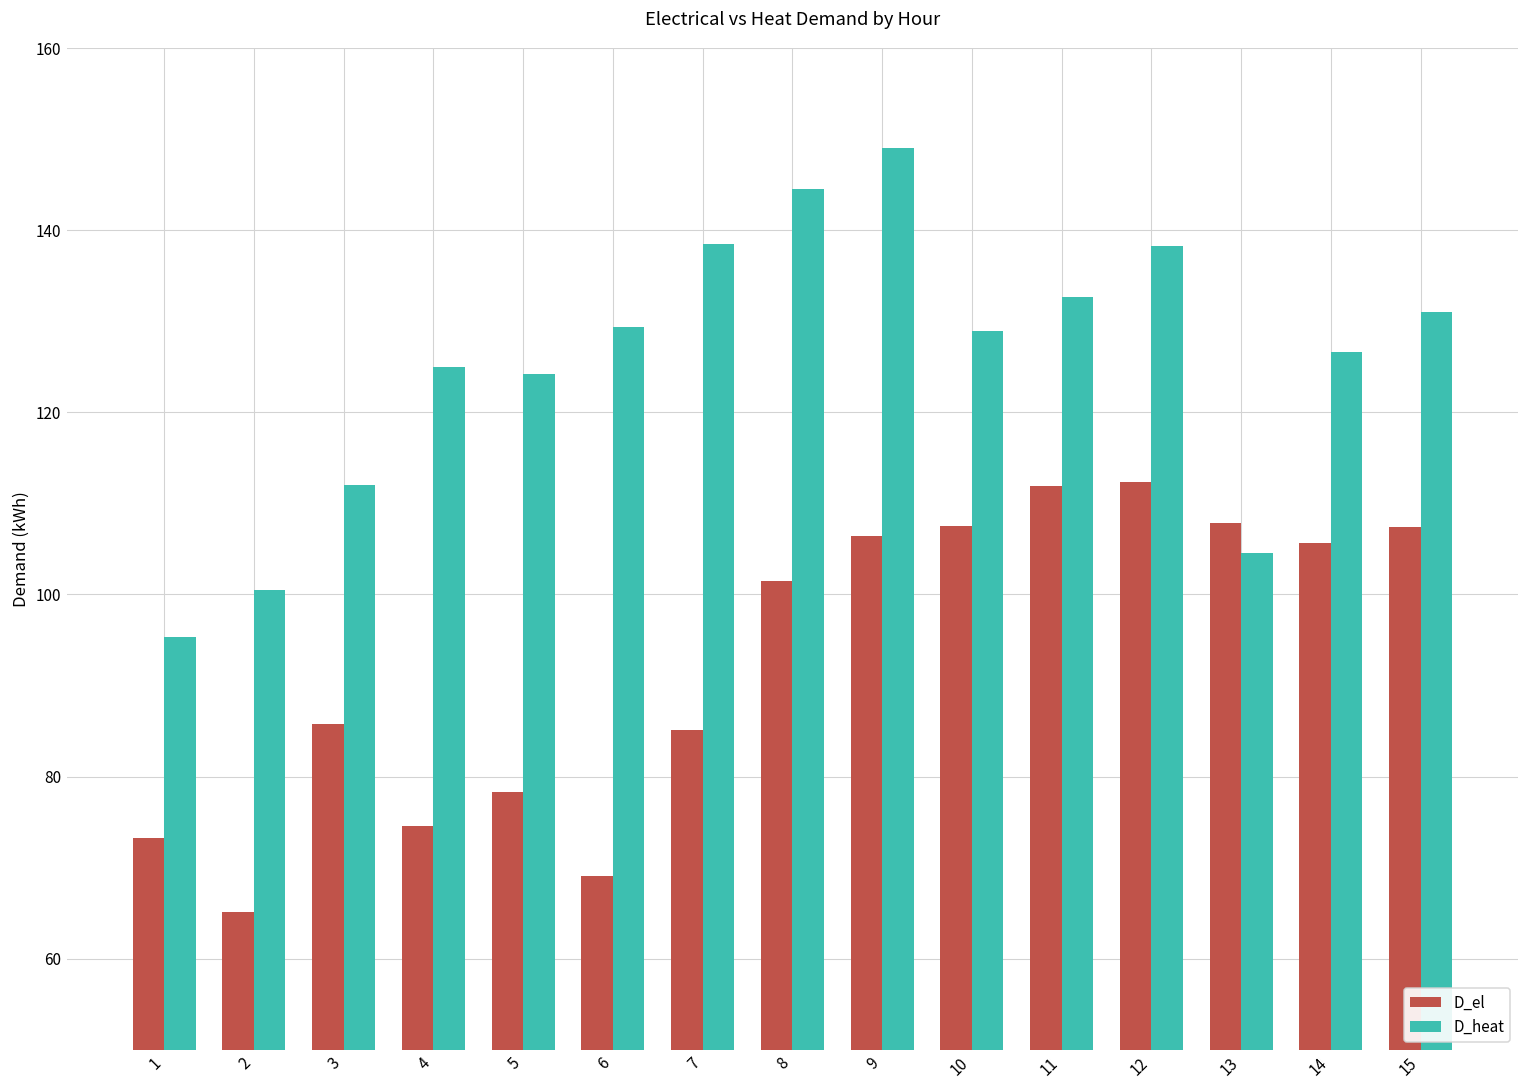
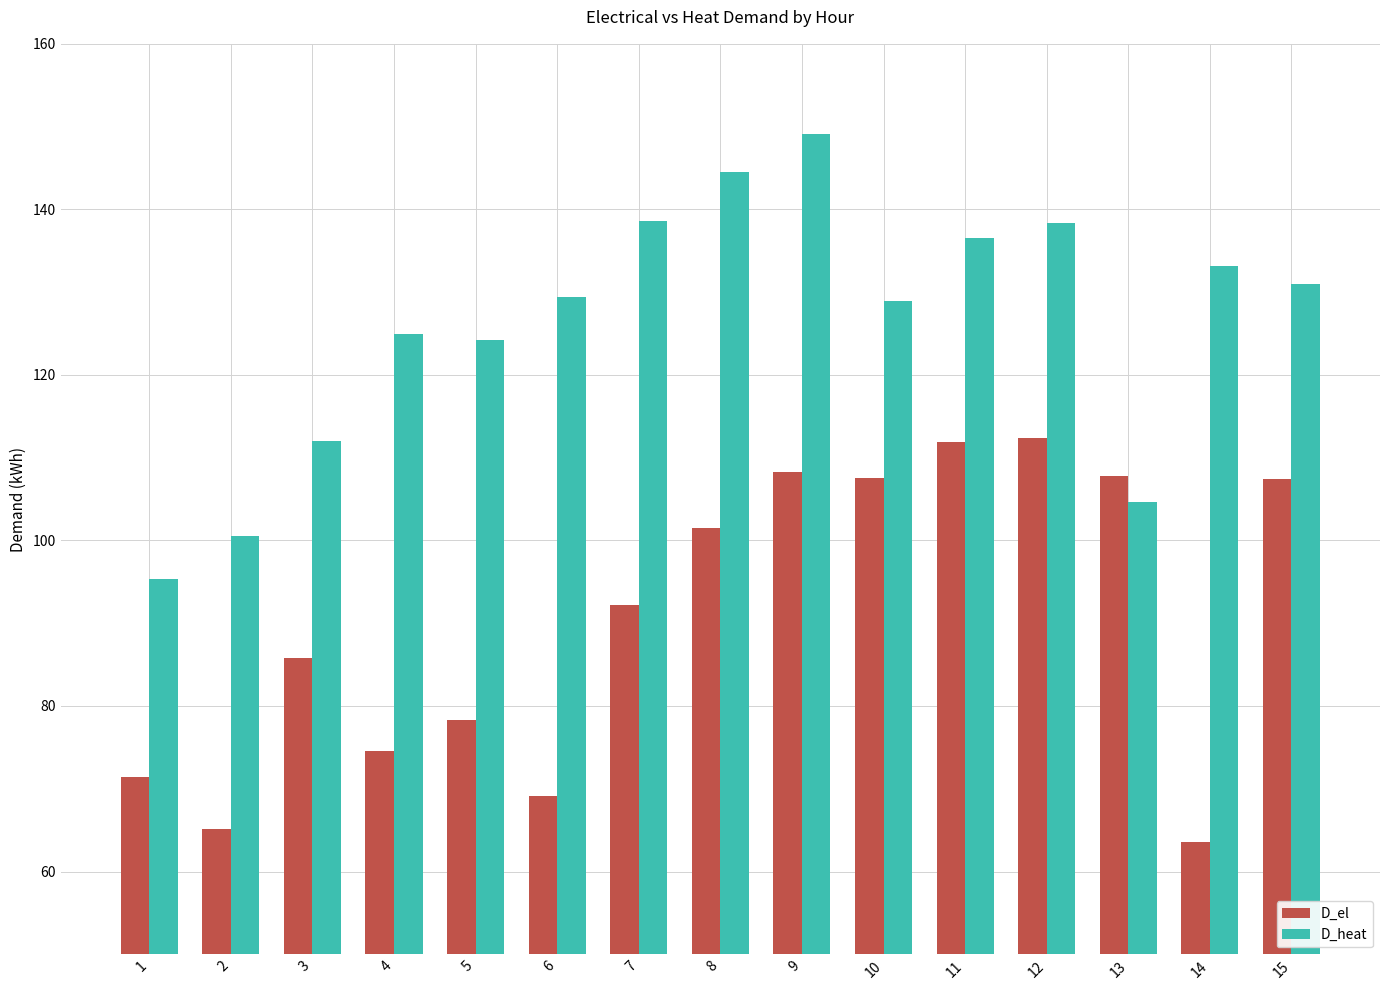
  {
    "D_el": {
-     "1": 73,
+     "1": 71,
      "2": 65,
      "3": 86,
      "4": 75,
      "5": 78,
      "6": 69,
-     "7": 85,
+     "7": 92,
      "8": 101,
-     "9": 106,
+     "9": 108,
      "10": 108,
      "11": 112,
      "12": 112,
      "13": 108,
-     "14": 106,
+     "14": 64,
      "15": 107
    },
    "D_heat": {
      "1": 95,
      "2": 100,
      "3": 112,
      "4": 125,
      "5": 124,
      "6": 129,
      "7": 139,
      "8": 145,
      "9": 149,
      "10": 129,
-     "11": 133,
+     "11": 137,
      "12": 138,
      "13": 105,
-     "14": 127,
+     "14": 133,
      "15": 131
    }
  }
